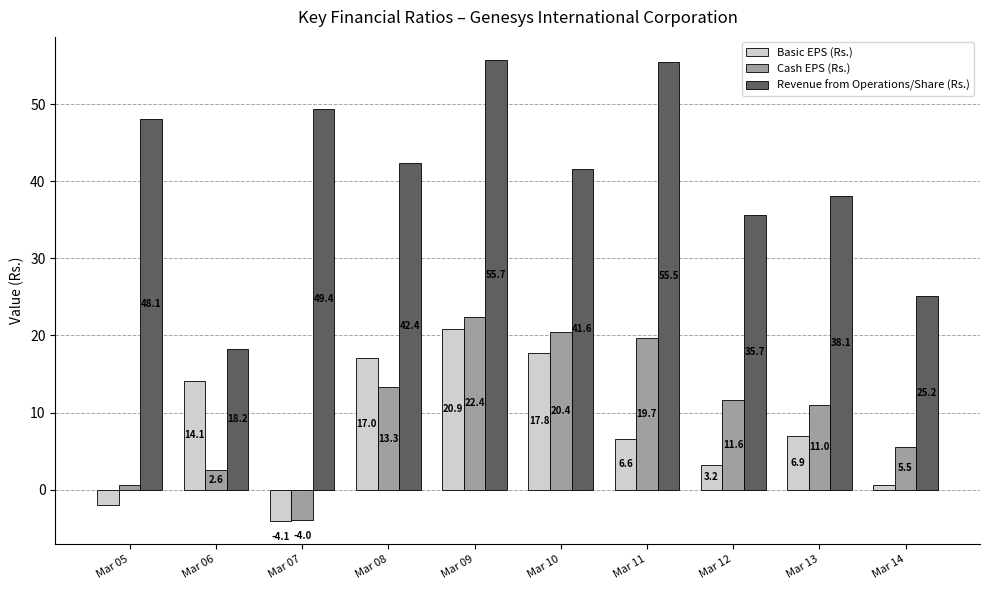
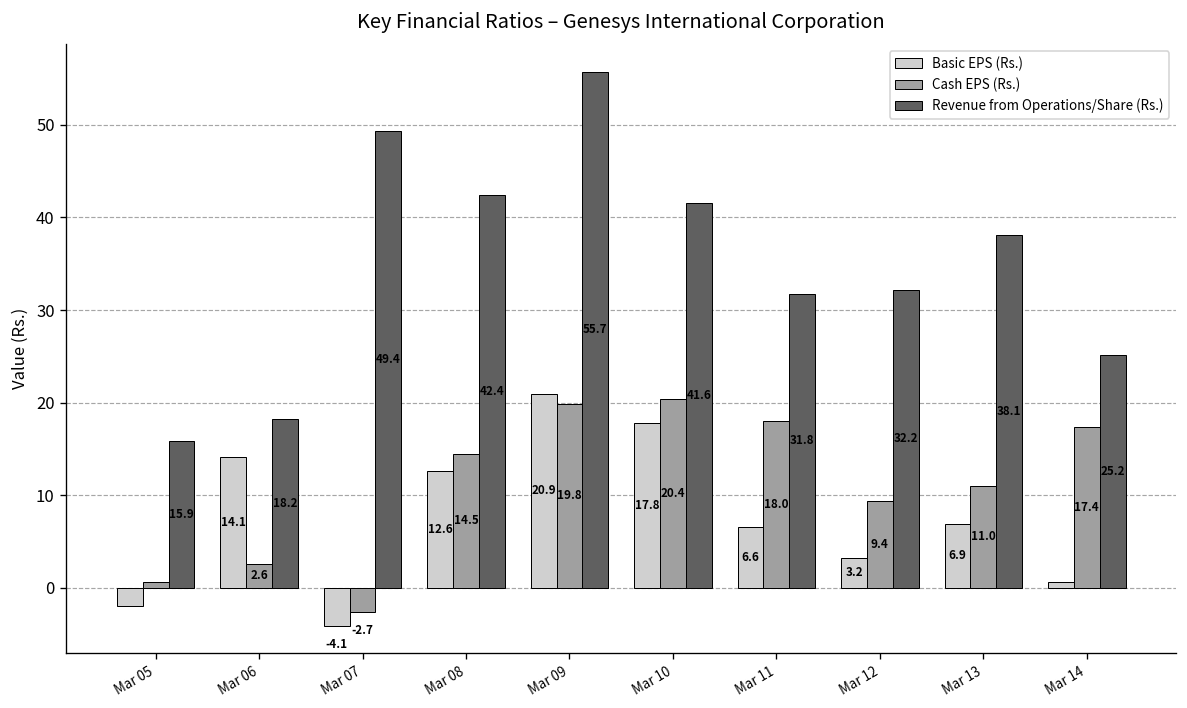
  {
    "Basic EPS (Rs.)": {
      "Mar 06": 14.1,
      "Mar 07": -4.1,
-     "Mar 08": 17.0,
+     "Mar 08": 12.6,
      "Mar 09": 20.9,
      "Mar 10": 17.8,
      "Mar 11": 6.6,
      "Mar 12": 3.2,
      "Mar 13": 6.9
    },
    "Cash EPS (Rs.)": {
      "Mar 06": 2.6,
-     "Mar 07": -4.0,
-     "Mar 08": 13.3,
-     "Mar 09": 22.4,
+     "Mar 07": -2.7,
+     "Mar 08": 14.5,
+     "Mar 09": 19.8,
      "Mar 10": 20.4,
-     "Mar 11": 19.7,
-     "Mar 12": 11.6,
+     "Mar 11": 18.0,
+     "Mar 12": 9.4,
      "Mar 13": 11.0,
-     "Mar 14": 5.5
+     "Mar 14": 17.4
    },
    "Revenue from Operations/Share (Rs.)": {
-     "Mar 05": 48.1,
+     "Mar 05": 15.9,
      "Mar 06": 18.2,
      "Mar 07": 49.4,
      "Mar 08": 42.4,
      "Mar 09": 55.7,
      "Mar 10": 41.6,
-     "Mar 11": 55.5,
-     "Mar 12": 35.7,
+     "Mar 11": 31.8,
+     "Mar 12": 32.2,
      "Mar 13": 38.1,
      "Mar 14": 25.2
    }
  }
